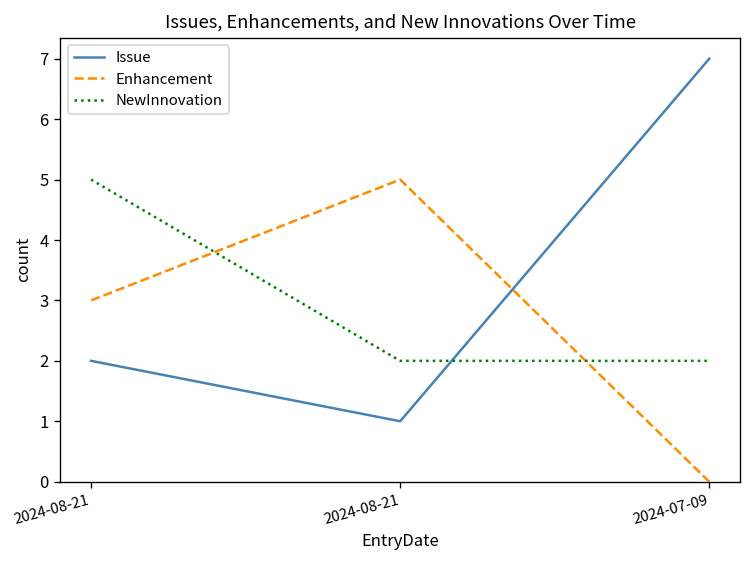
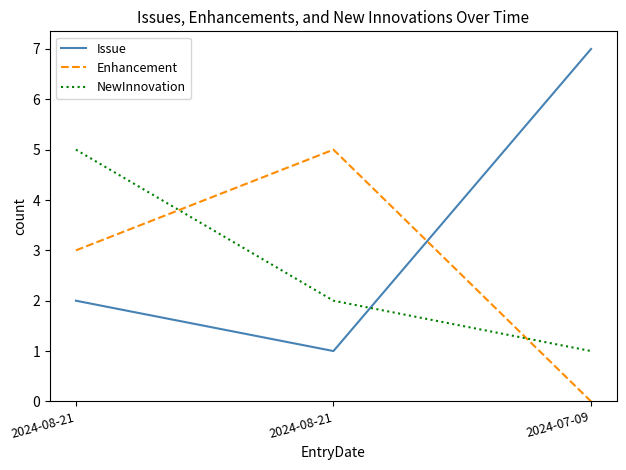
  {
    "Issue": {
      "2024-07-09": 7
    },
    "Enhancement": {
      "2024-07-09": 0
    },
    "NewInnovation": {
-     "2024-07-09": 2
+     "2024-07-09": 1
    }
  }
